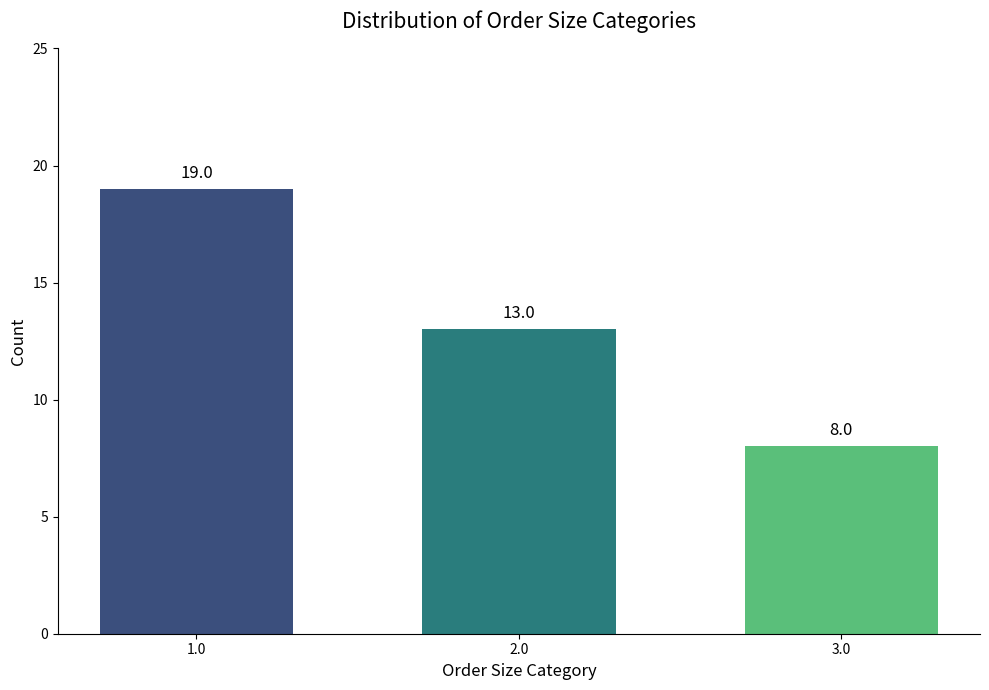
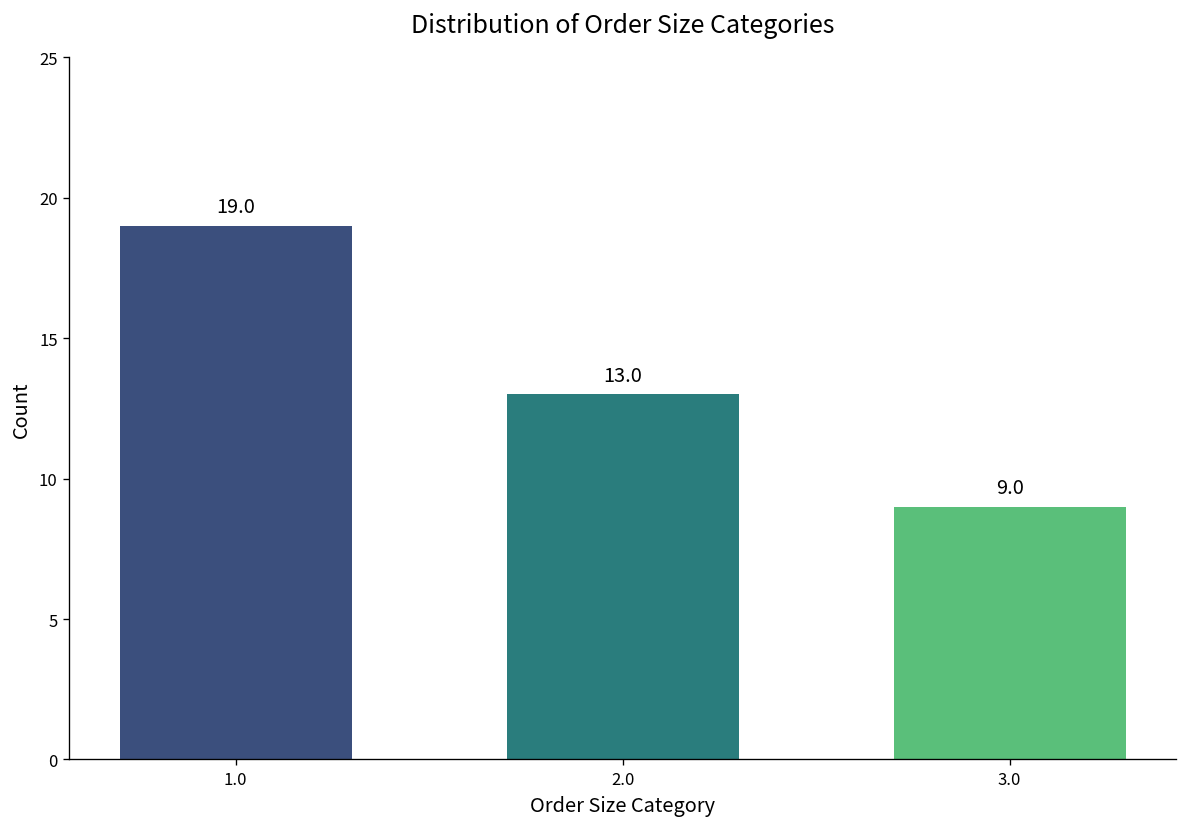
  {
    "1.0": 19.0,
    "2.0": 13.0,
-   "3.0": 8.0
+   "3.0": 9.0
  }
